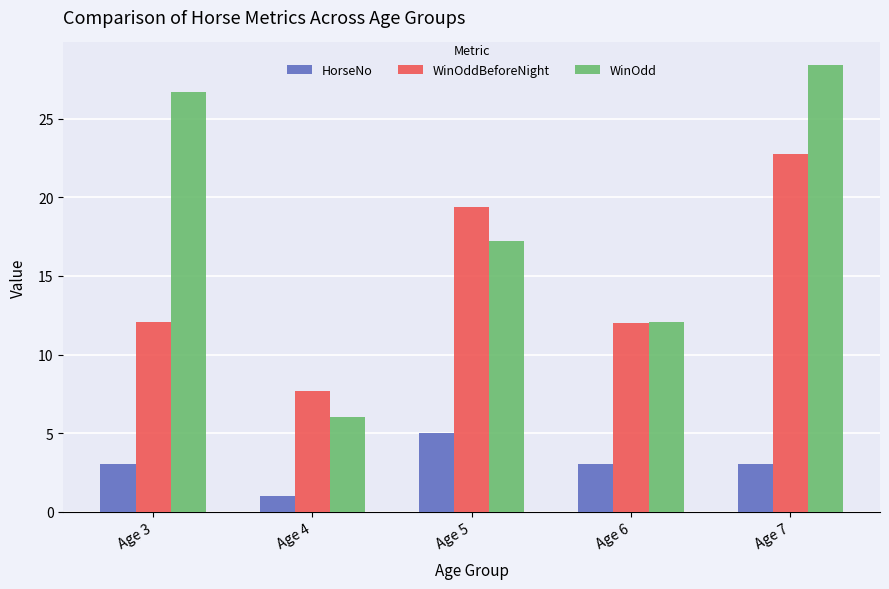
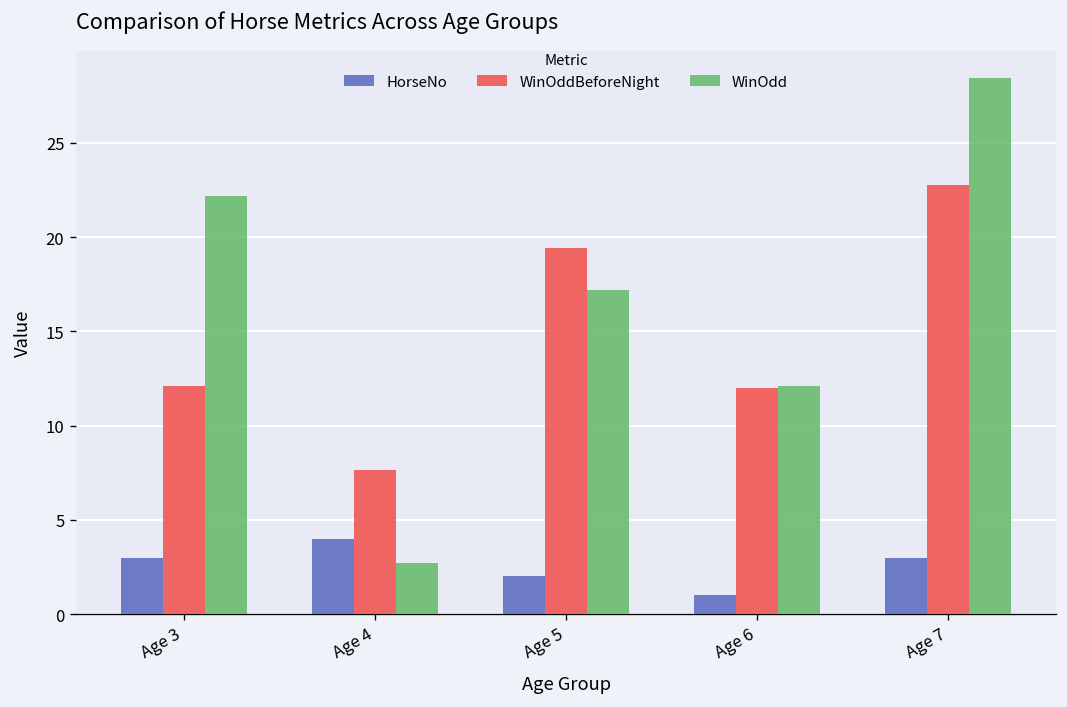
  {
    "HorseNo": {
      "Age 3": 3,
-     "Age 4": 1,
-     "Age 5": 5,
-     "Age 6": 3,
+     "Age 4": 4,
+     "Age 5": 2,
+     "Age 6": 1,
      "Age 7": 3
    },
    "WinOddBeforeNight": {
      "Age 3": 12.1,
      "Age 4": 7.7,
      "Age 5": 19.4,
      "Age 6": 12.0,
      "Age 7": 22.8
    },
    "WinOdd": {
-     "Age 3": 26.7,
-     "Age 4": 6.0,
+     "Age 3": 22.2,
+     "Age 4": 2.7,
      "Age 5": 17.2,
      "Age 6": 12.1,
      "Age 7": 28.5
    }
  }
